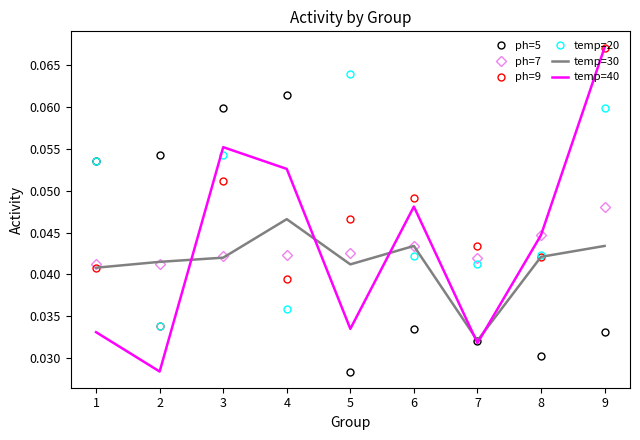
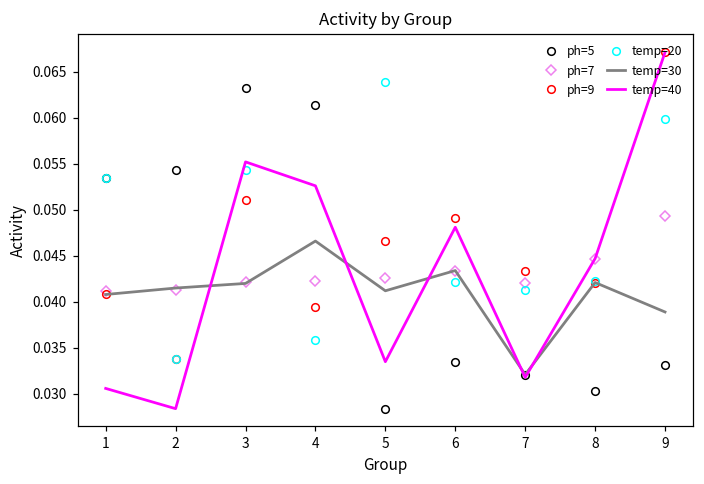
  {
    "ph=5": {
      "2": 0.054,
-     "3": 0.060,
+     "3": 0.063,
      "4": 0.061,
      "5": 0.028,
      "6": 0.034,
      "8": 0.030,
      "9": 0.033
    },
    "ph=7": {
      "1": 0.041,
      "4": 0.042,
      "5": 0.043,
      "7": 0.042,
-     "9": 0.048
+     "9": 0.049
    },
    "ph=9": {
      "3": 0.051,
      "4": 0.039,
      "5": 0.047,
      "6": 0.049,
      "7": 0.043
    },
    "temp=20": {
      "3": 0.054,
      "4": 0.036,
      "5": 0.064,
      "6": 0.042,
      "7": 0.041,
      "9": 0.060
    },
    "temp=30": {
      "4": 0.047,
      "5": 0.041,
-     "9": 0.043
+     "9": 0.039
    },
    "temp=40": {
-     "1": 0.033,
+     "1": 0.031,
      "2": 0.028,
      "3": 0.055,
      "4": 0.053,
      "5": 0.034,
      "6": 0.048,
      "7": 0.032
    }
  }
